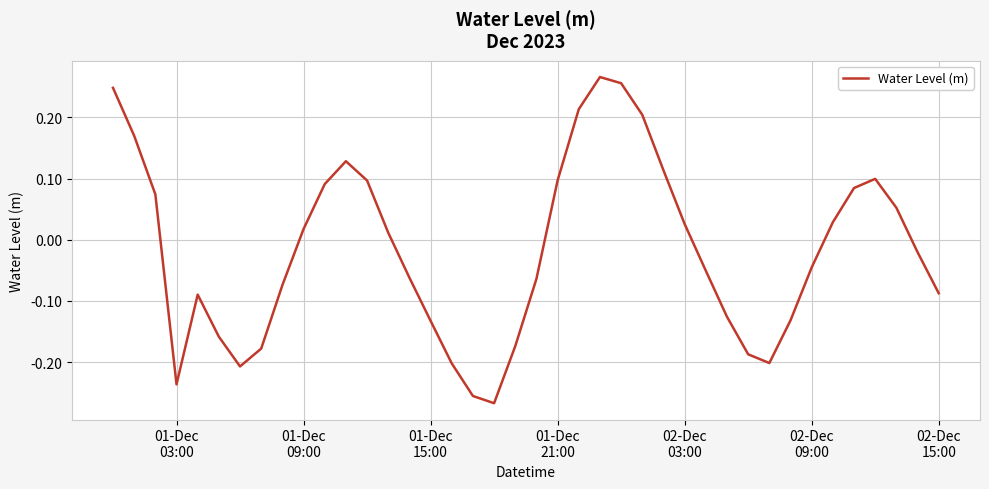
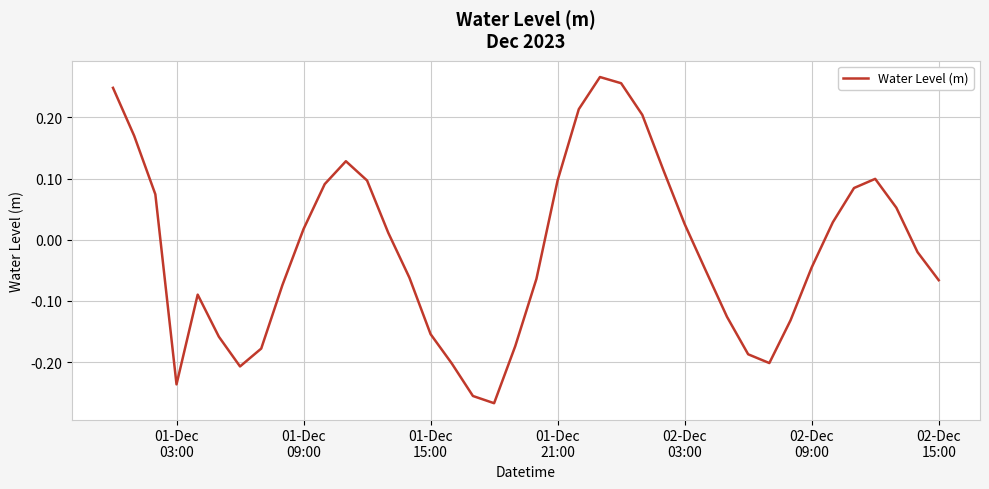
  {
    "01-Dec 03:00": -0.24,
    "01-Dec 09:00": 0.02,
-   "01-Dec 15:00": -0.13,
+   "01-Dec 15:00": -0.15,
    "01-Dec 21:00": 0.10,
    "02-Dec 03:00": 0.03,
    "02-Dec 09:00": -0.05,
-   "02-Dec 15:00": -0.09
+   "02-Dec 15:00": -0.07
  }
